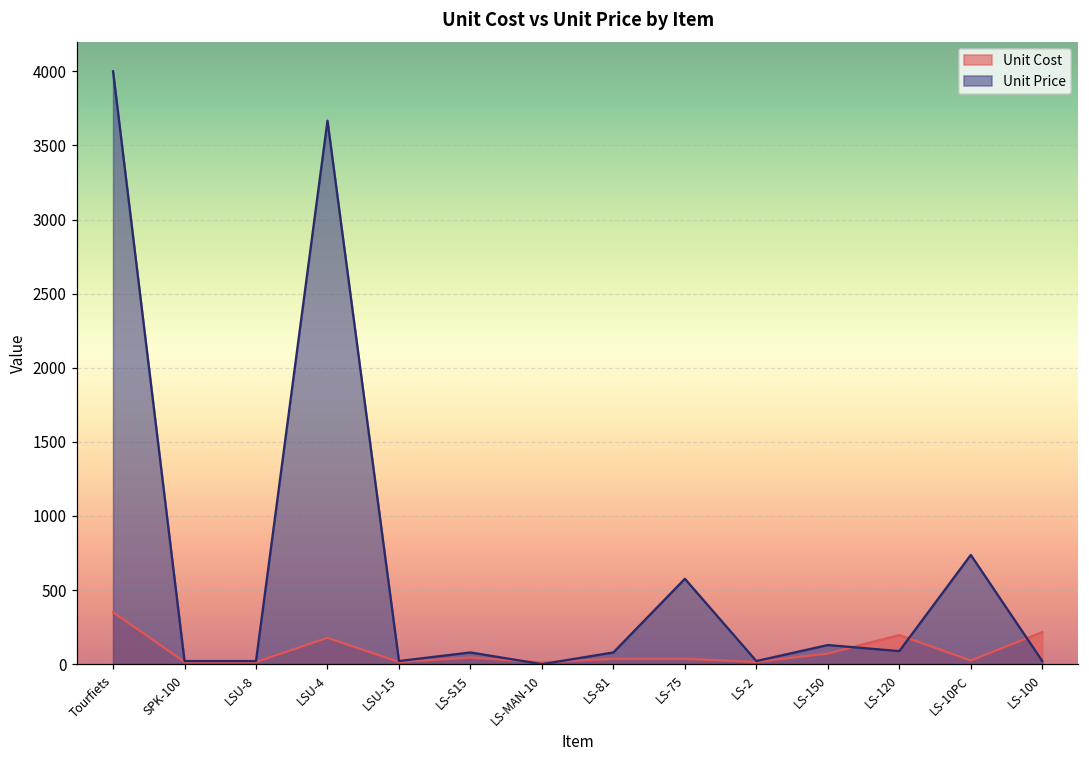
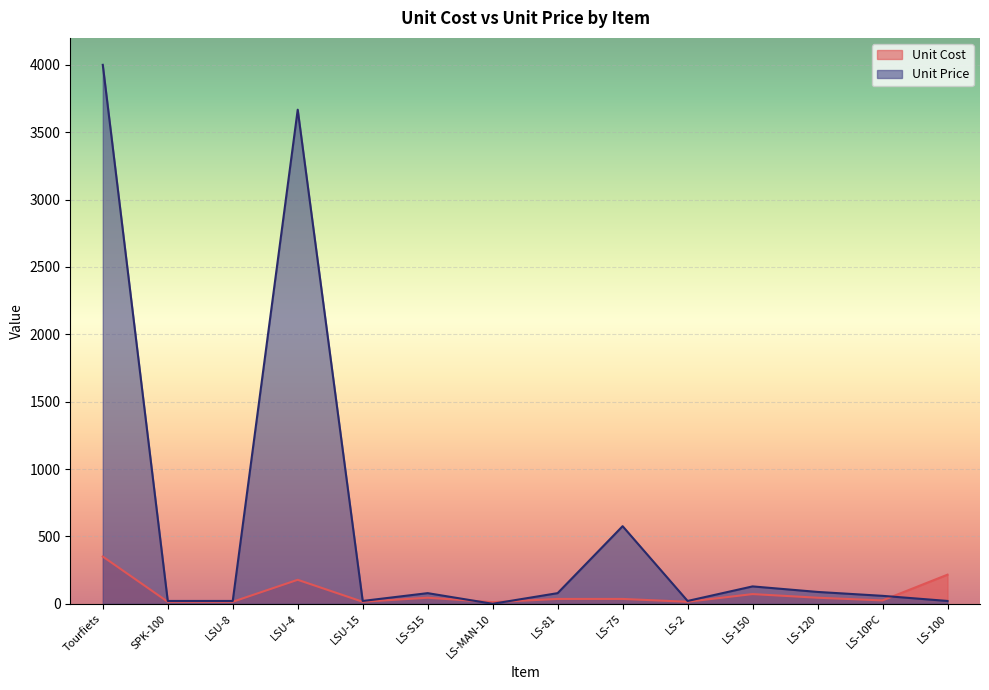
  {
    "Unit Cost": {
      "Tourfiets": 350,
      "LSU-4": 180,
      "LS-S15": 50,
      "LS-81": 40,
      "LS-75": 40,
      "LS-150": 70,
-     "LS-120": 200,
+     "LS-120": 50,
      "LS-10PC": 30,
      "LS-100": 220
    },
    "Unit Price": {
      "Tourfiets": 4000,
      "LSU-4": 3670,
      "LS-S15": 80,
      "LS-81": 80,
      "LS-75": 580,
      "LS-150": 130,
      "LS-120": 90,
-     "LS-10PC": 740,
+     "LS-10PC": 60,
      "LS-100": 20
    }
  }
